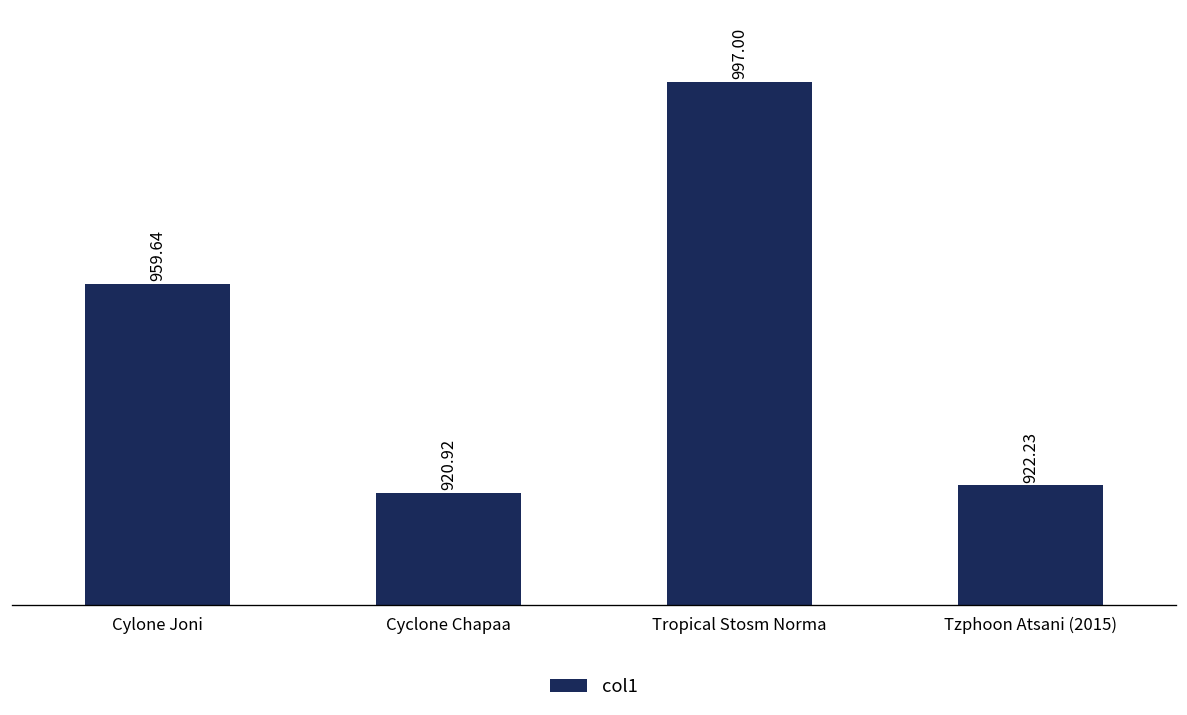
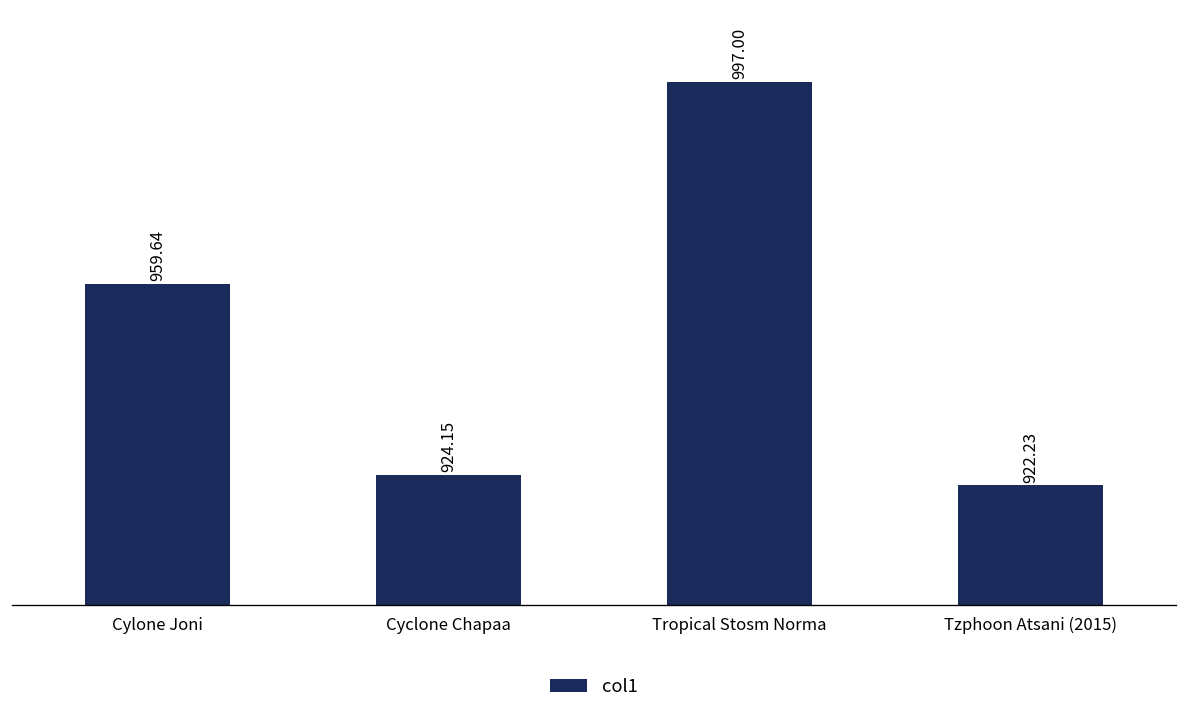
  {
    "Cylone Joni": 959.64,
-   "Cyclone Chapaa": 920.92,
+   "Cyclone Chapaa": 924.15,
    "Tropical Stosm Norma": 997.00,
    "Tzphoon Atsani (2015)": 922.23
  }
